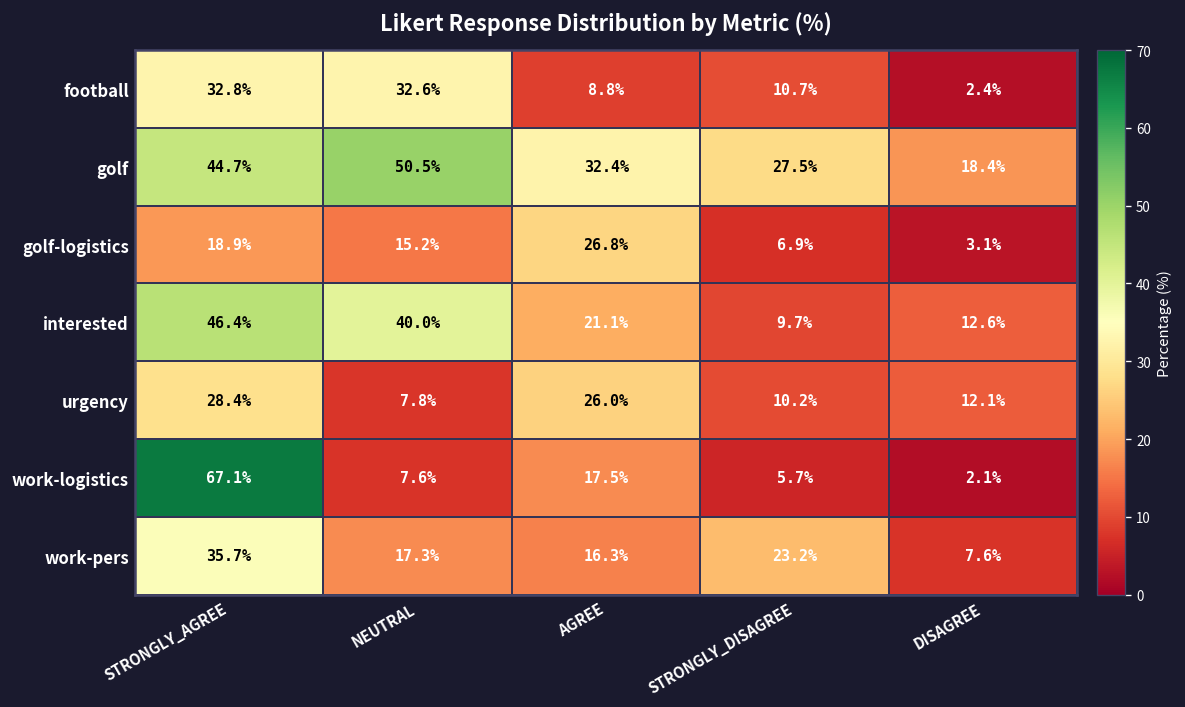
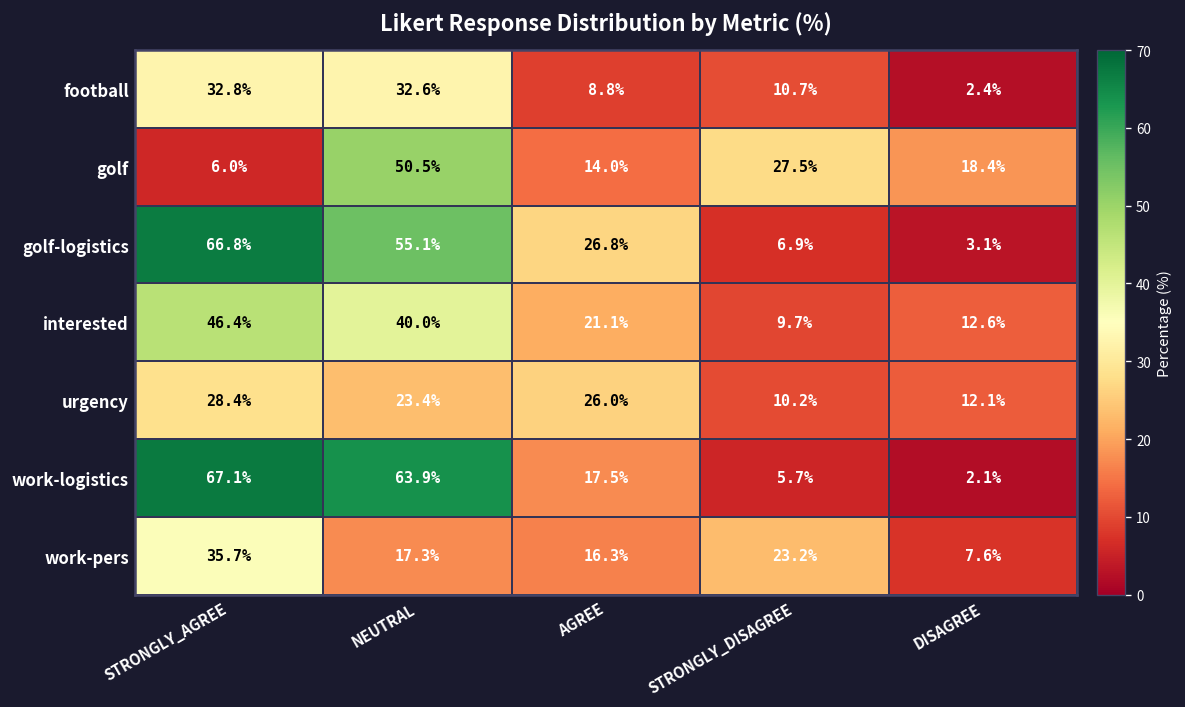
  {
    "football": {
      "STRONGLY_AGREE": "32.8%",
      "NEUTRAL": "32.6%",
      "AGREE": "8.8%",
      "STRONGLY_DISAGREE": "10.7%",
      "DISAGREE": "2.4%"
    },
    "golf": {
-     "STRONGLY_AGREE": "44.7%",
+     "STRONGLY_AGREE": "6.0%",
      "NEUTRAL": "50.5%",
-     "AGREE": "32.4%",
+     "AGREE": "14.0%",
      "STRONGLY_DISAGREE": "27.5%",
      "DISAGREE": "18.4%"
    },
    "golf-logistics": {
-     "STRONGLY_AGREE": "18.9%",
-     "NEUTRAL": "15.2%",
+     "STRONGLY_AGREE": "66.8%",
+     "NEUTRAL": "55.1%",
      "AGREE": "26.8%",
      "STRONGLY_DISAGREE": "6.9%",
      "DISAGREE": "3.1%"
    },
    "interested": {
      "STRONGLY_AGREE": "46.4%",
      "NEUTRAL": "40.0%",
      "AGREE": "21.1%",
      "STRONGLY_DISAGREE": "9.7%",
      "DISAGREE": "12.6%"
    },
    "urgency": {
      "STRONGLY_AGREE": "28.4%",
-     "NEUTRAL": "7.8%",
+     "NEUTRAL": "23.4%",
      "AGREE": "26.0%",
      "STRONGLY_DISAGREE": "10.2%",
      "DISAGREE": "12.1%"
    },
    "work-logistics": {
      "STRONGLY_AGREE": "67.1%",
-     "NEUTRAL": "7.6%",
+     "NEUTRAL": "63.9%",
      "AGREE": "17.5%",
      "STRONGLY_DISAGREE": "5.7%",
      "DISAGREE": "2.1%"
    },
    "work-pers": {
      "STRONGLY_AGREE": "35.7%",
      "NEUTRAL": "17.3%",
      "AGREE": "16.3%",
      "STRONGLY_DISAGREE": "23.2%",
      "DISAGREE": "7.6%"
    }
  }
